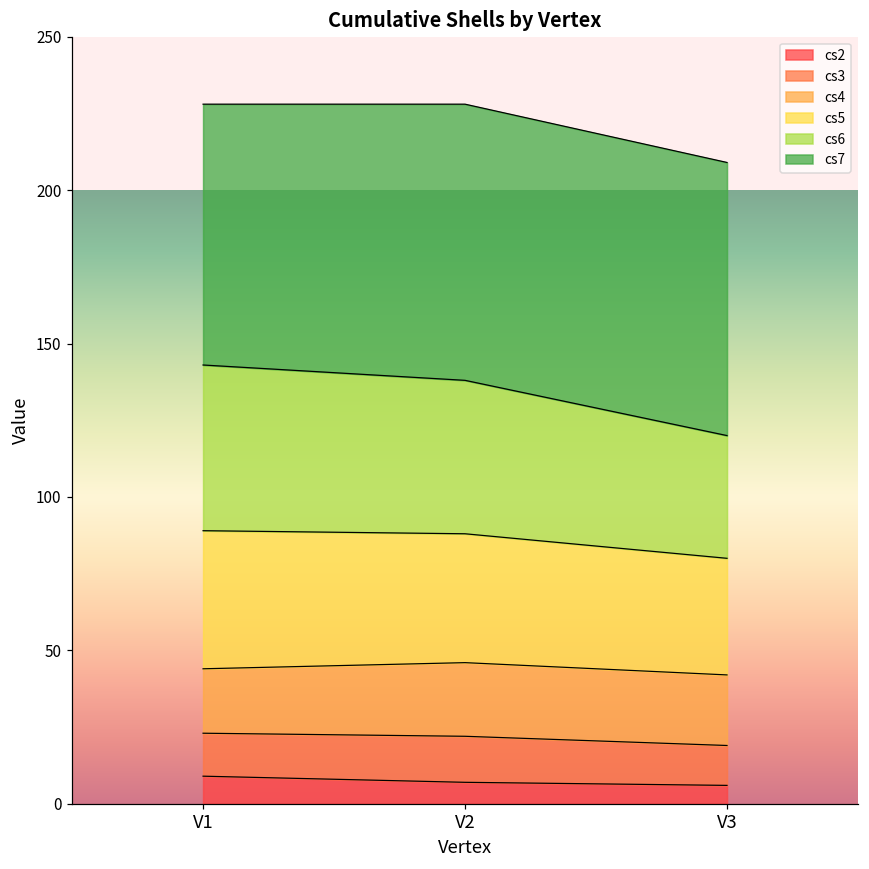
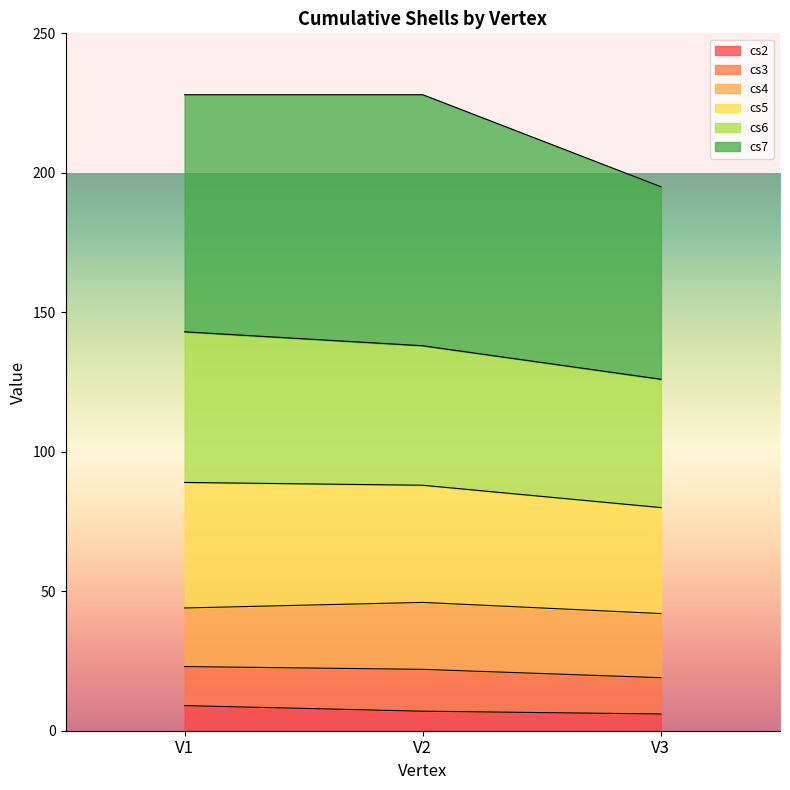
  {
    "cs6": {
      "V1": 54,
      "V2": 50,
-     "V3": 40
+     "V3": 46
    },
    "cs7": {
      "V1": 85,
      "V2": 90,
-     "V3": 89
+     "V3": 69
    }
  }
